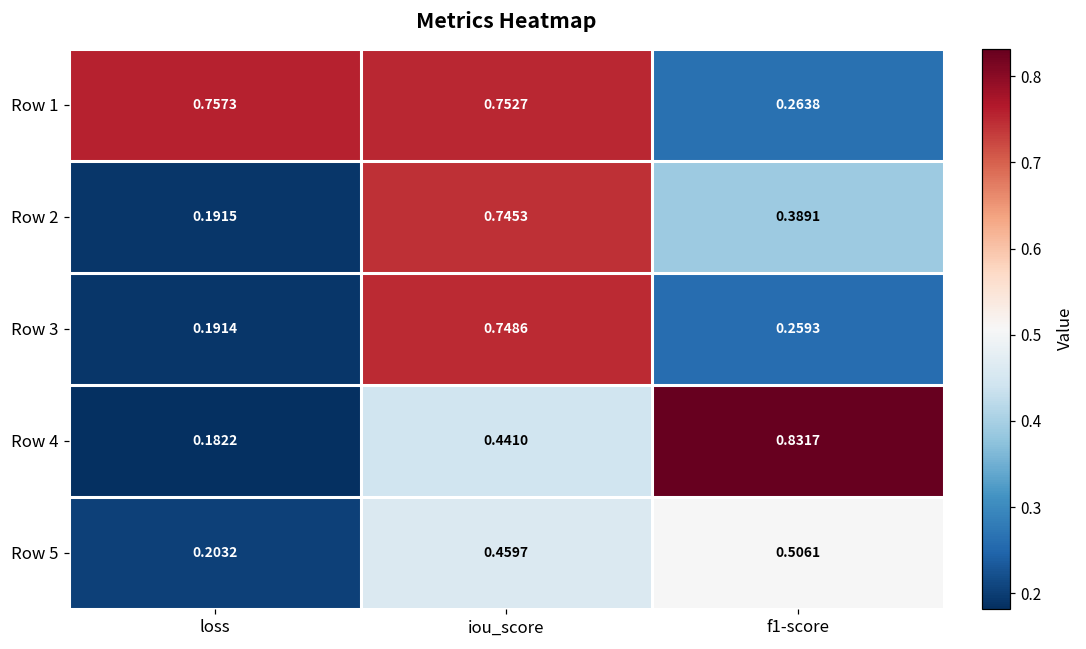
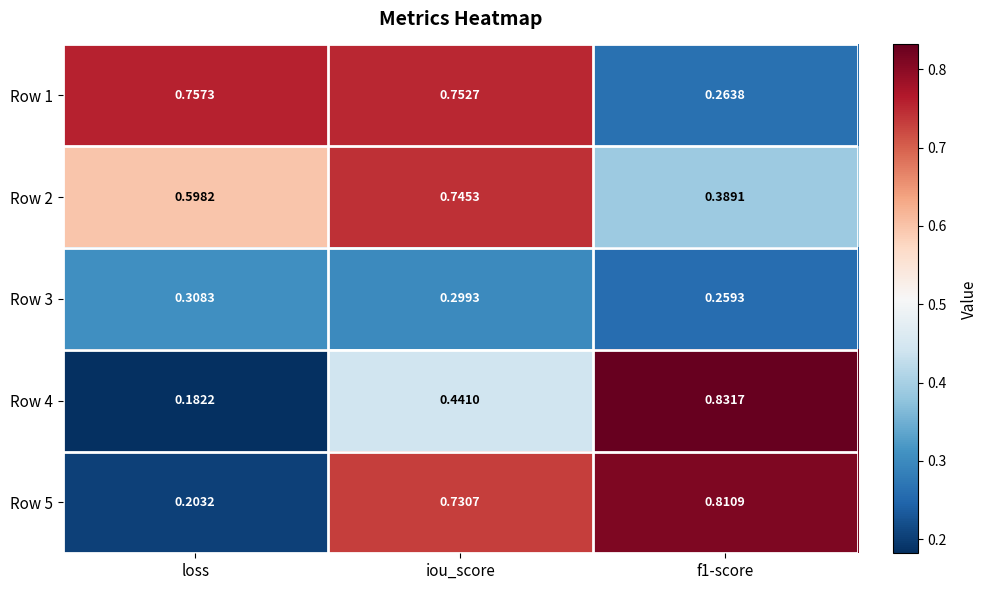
  {
    "Row 1": {
      "loss": 0.7573,
      "iou_score": 0.7527,
      "f1-score": 0.2638
    },
    "Row 2": {
-     "loss": 0.1915,
+     "loss": 0.5982,
      "iou_score": 0.7453,
      "f1-score": 0.3891
    },
    "Row 3": {
-     "loss": 0.1914,
-     "iou_score": 0.7486,
+     "loss": 0.3083,
+     "iou_score": 0.2993,
      "f1-score": 0.2593
    },
    "Row 4": {
      "loss": 0.1822,
      "iou_score": 0.4410,
      "f1-score": 0.8317
    },
    "Row 5": {
      "loss": 0.2032,
-     "iou_score": 0.4597,
-     "f1-score": 0.5061
+     "iou_score": 0.7307,
+     "f1-score": 0.8109
    }
  }
